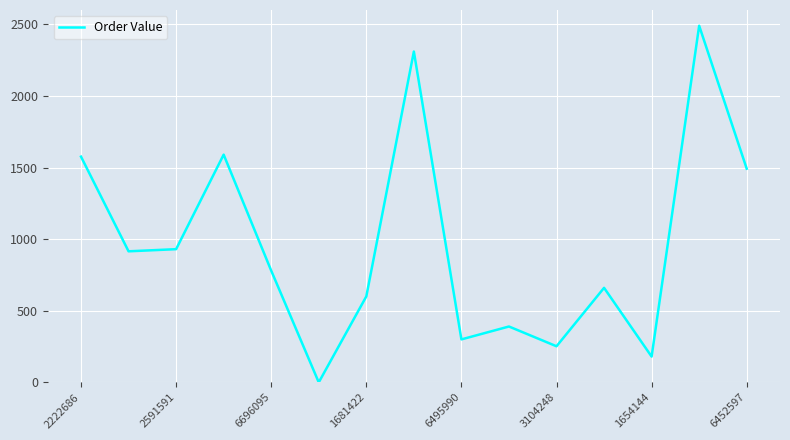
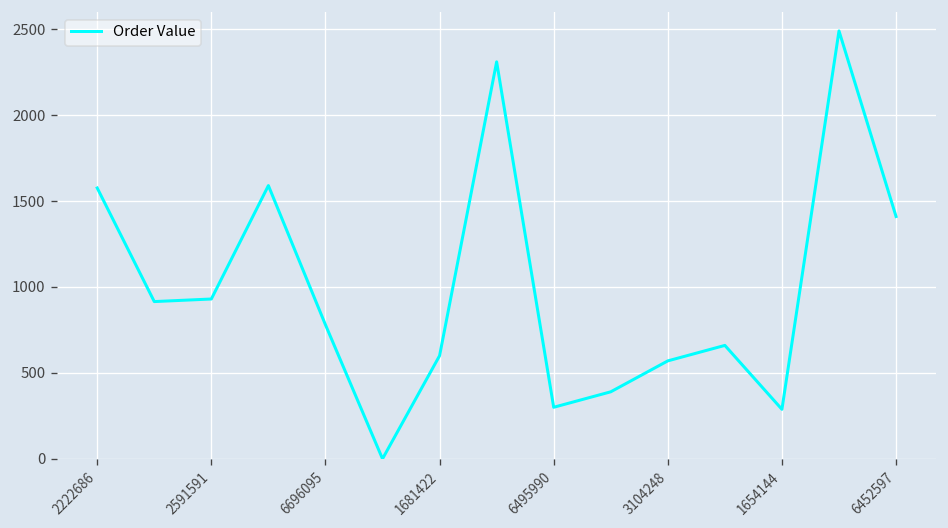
  {
    "2222686": 1580,
    "2591591": 930,
    "6696095": 780,
    "1681422": 600,
    "6495990": 300,
-   "3104248": 250,
-   "1654144": 180,
-   "6452597": 1490
+   "3104248": 570,
+   "1654144": 290,
+   "6452597": 1410
  }
